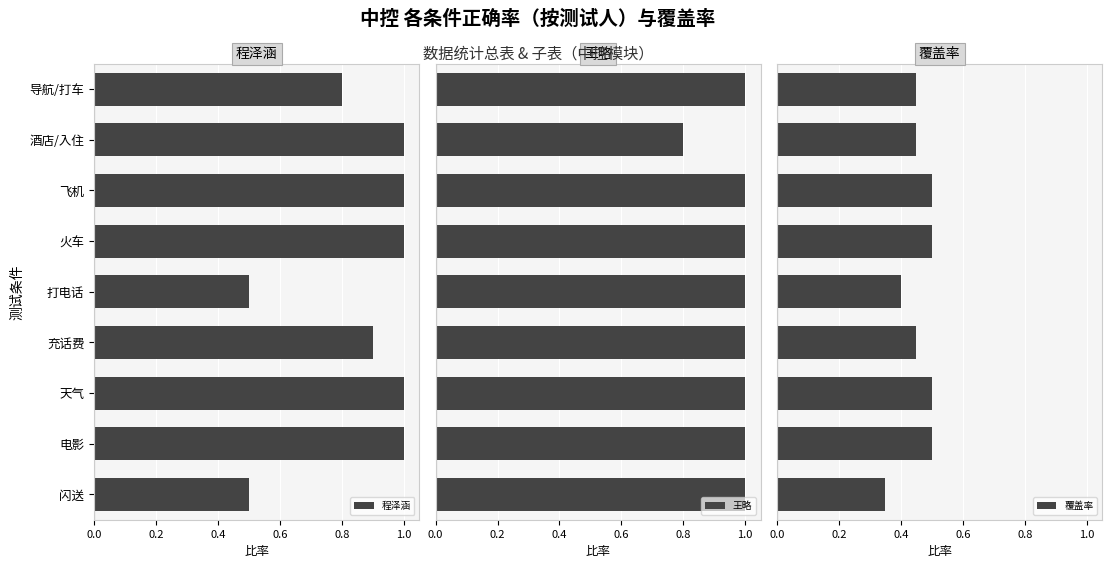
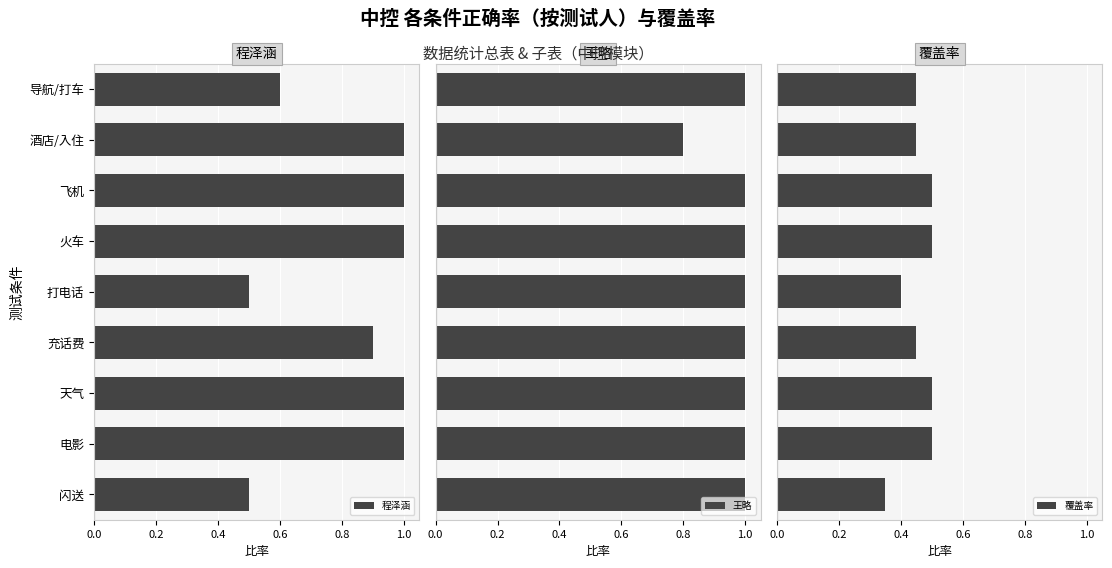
  {
    "程泽涵": {
-     "导航/打车": 0.8,
+     "导航/打车": 0.6,
      "酒店/入住": 1.0,
      "飞机": 1.0,
      "火车": 1.0,
      "打电话": 0.5,
      "充话费": 0.9,
      "天气": 1.0,
      "电影": 1.0,
      "闪送": 0.5
    }
  }
